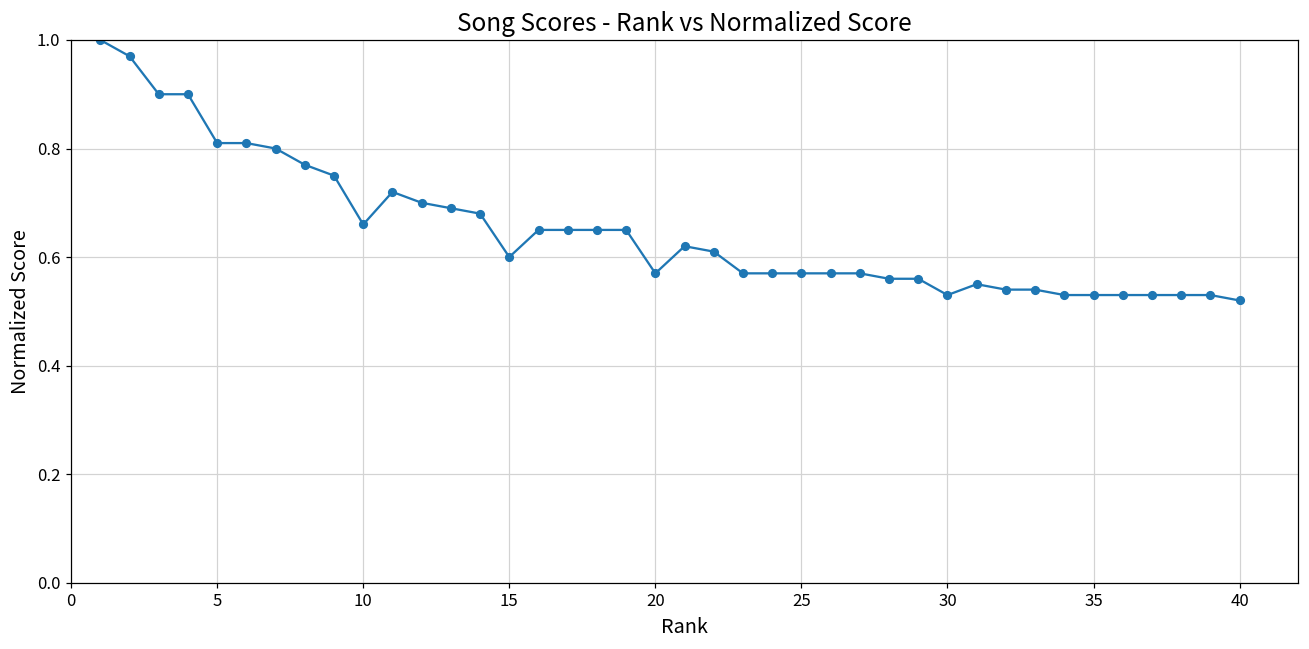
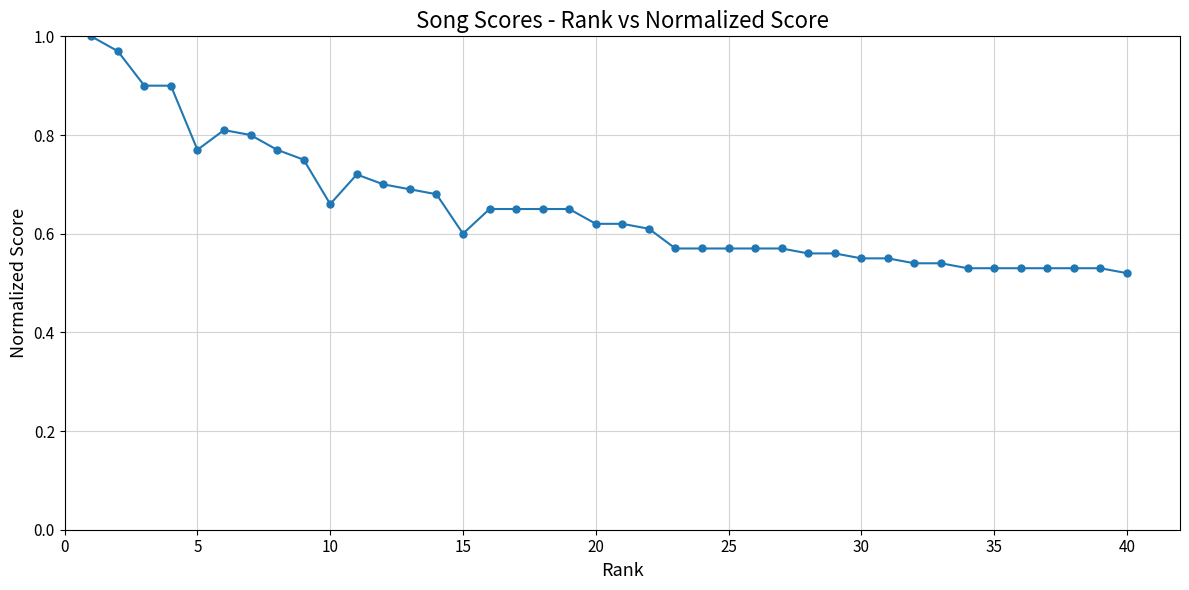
  {
-   "5": 0.81,
+   "5": 0.77,
    "10": 0.66,
    "15": 0.60,
-   "20": 0.57,
+   "20": 0.62,
    "25": 0.57,
-   "30": 0.53,
+   "30": 0.55,
    "35": 0.53,
    "40": 0.52
  }
